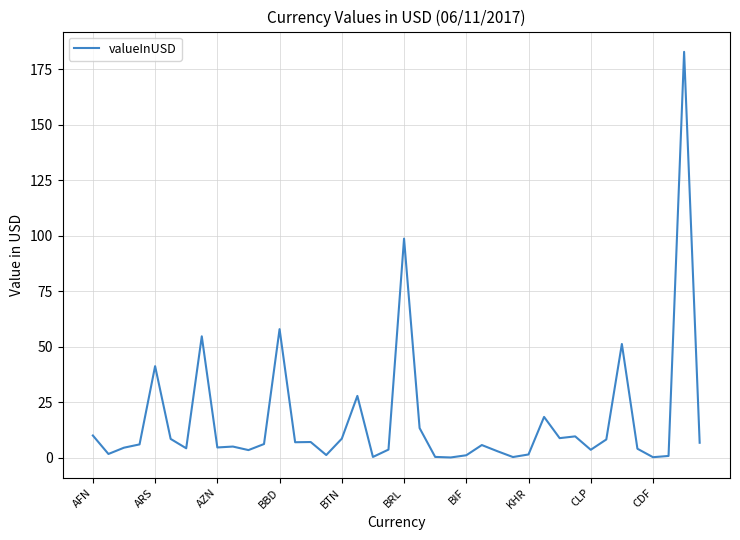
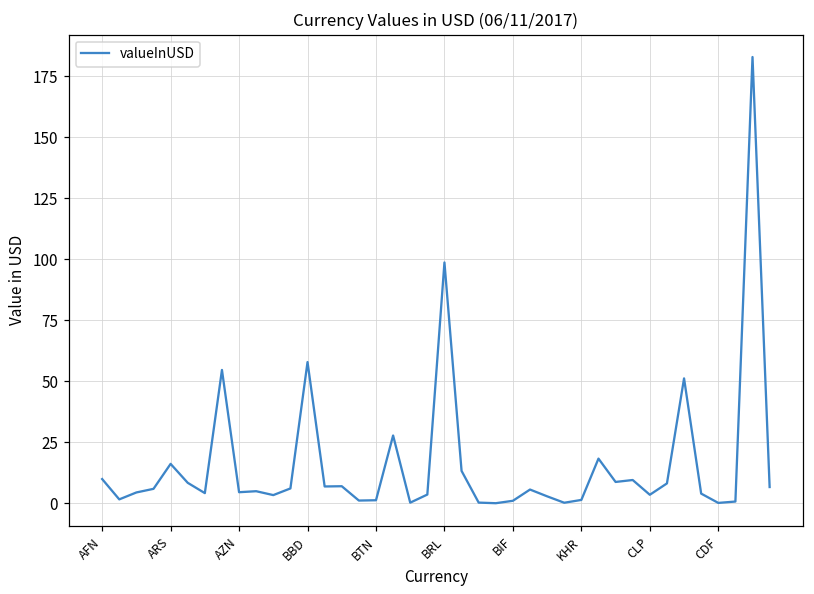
  {
    "AFN": 10,
-   "ARS": 41,
+   "ARS": 16,
    "AZN": 5,
    "BBD": 58,
-   "BTN": 9,
+   "BTN": 1,
    "BRL": 99,
    "BIF": 1,
    "KHR": 1,
    "CLP": 4,
    "CDF": 0
  }
